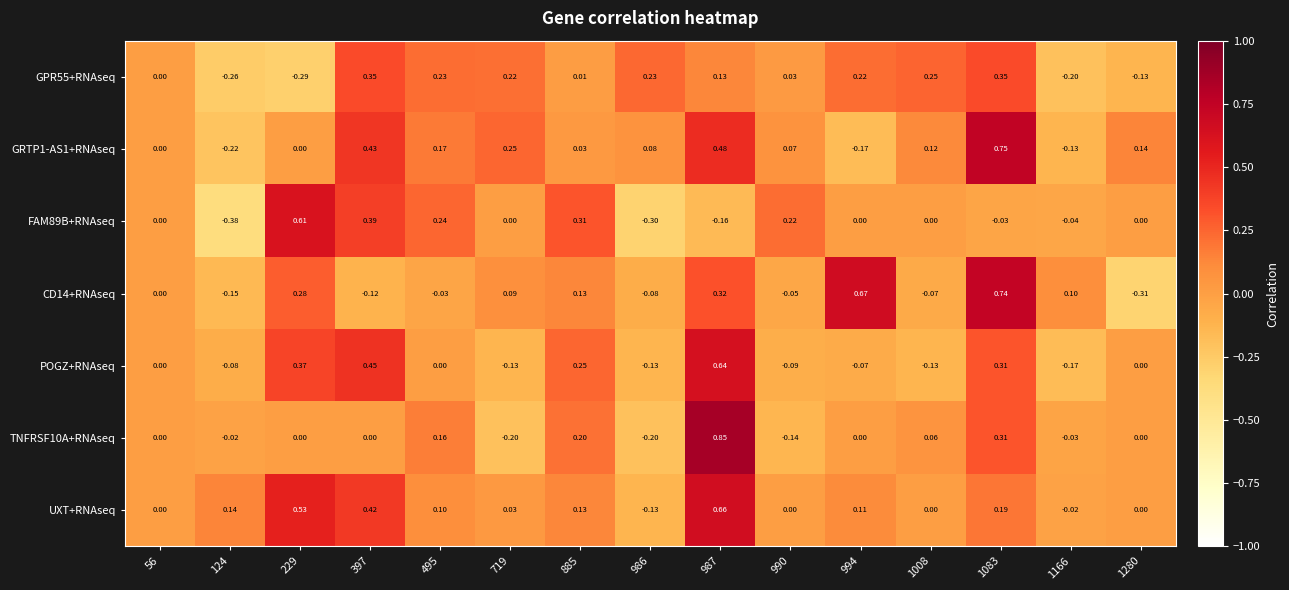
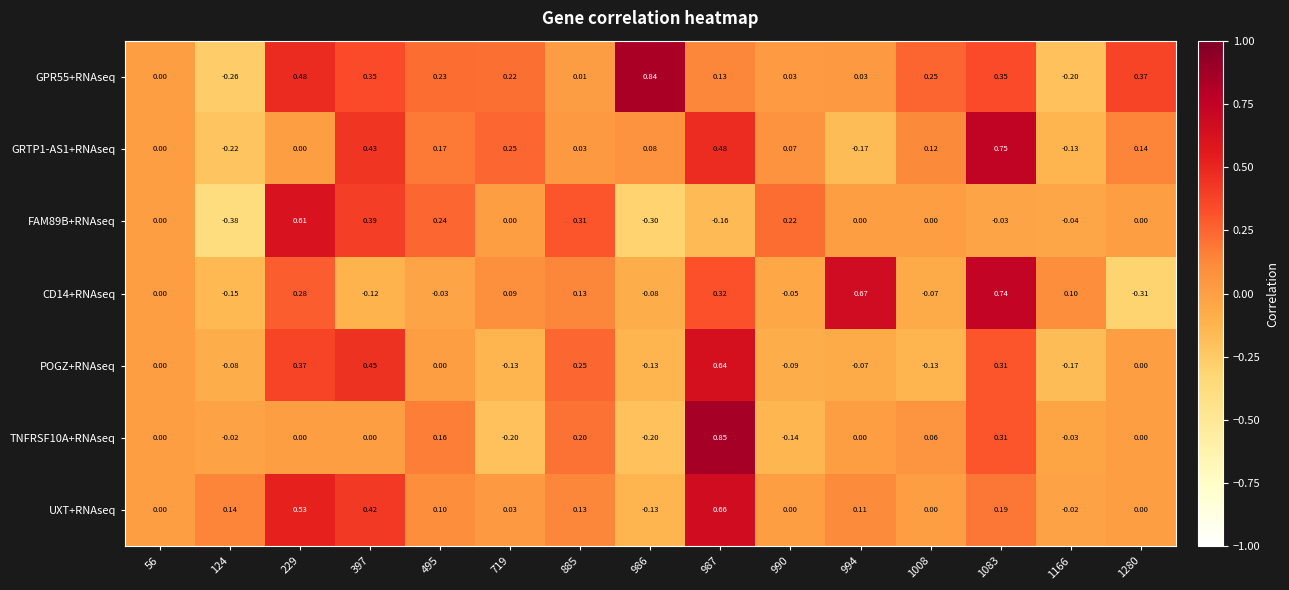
  {
    "GPR55+RNAseq": {
      "56": 0.00,
      "124": -0.26,
-     "229": -0.29,
+     "229": 0.48,
      "397": 0.35,
      "495": 0.23,
      "719": 0.22,
      "885": 0.01,
-     "986": 0.23,
+     "986": 0.84,
      "987": 0.13,
      "990": 0.03,
-     "994": 0.22,
+     "994": 0.03,
      "1008": 0.25,
      "1083": 0.35,
      "1166": -0.20,
-     "1280": -0.13
+     "1280": 0.37
    },
    "GRTP1-AS1+RNAseq": {
      "56": 0.00,
      "124": -0.22,
      "229": 0.00,
      "397": 0.43,
      "495": 0.17,
      "719": 0.25,
      "885": 0.03,
      "986": 0.08,
      "987": 0.48,
      "990": 0.07,
      "994": -0.17,
      "1008": 0.12,
      "1083": 0.75,
      "1166": -0.13,
      "1280": 0.14
    },
    "FAM89B+RNAseq": {
      "56": 0.00,
      "124": -0.38,
      "229": 0.61,
      "397": 0.39,
      "495": 0.24,
      "719": 0.00,
      "885": 0.31,
      "986": -0.30,
      "987": -0.16,
      "990": 0.22,
      "994": 0.00,
      "1008": 0.00,
      "1083": -0.03,
      "1166": -0.04,
      "1280": 0.00
    },
    "CD14+RNAseq": {
      "56": 0.00,
      "124": -0.15,
      "229": 0.28,
      "397": -0.12,
      "495": -0.03,
      "719": 0.09,
      "885": 0.13,
      "986": -0.08,
      "987": 0.32,
      "990": -0.05,
      "994": 0.67,
      "1008": -0.07,
      "1083": 0.74,
      "1166": 0.10,
      "1280": -0.31
    },
    "POGZ+RNAseq": {
      "56": 0.00,
      "124": -0.08,
      "229": 0.37,
      "397": 0.45,
      "495": 0.00,
      "719": -0.13,
      "885": 0.25,
      "986": -0.13,
      "987": 0.64,
      "990": -0.09,
      "994": -0.07,
      "1008": -0.13,
      "1083": 0.31,
      "1166": -0.17,
      "1280": 0.00
    },
    "TNFRSF10A+RNAseq": {
      "56": 0.00,
      "124": -0.02,
      "229": 0.00,
      "397": 0.00,
      "495": 0.16,
      "719": -0.20,
      "885": 0.20,
      "986": -0.20,
      "987": 0.85,
      "990": -0.14,
      "994": 0.00,
      "1008": 0.06,
      "1083": 0.31,
      "1166": -0.03,
      "1280": 0.00
    },
    "UXT+RNAseq": {
      "56": 0.00,
      "124": 0.14,
      "229": 0.53,
      "397": 0.42,
      "495": 0.10,
      "719": 0.03,
      "885": 0.13,
      "986": -0.13,
      "987": 0.66,
      "990": 0.00,
      "994": 0.11,
      "1008": 0.00,
      "1083": 0.19,
      "1166": -0.02,
      "1280": 0.00
    }
  }
